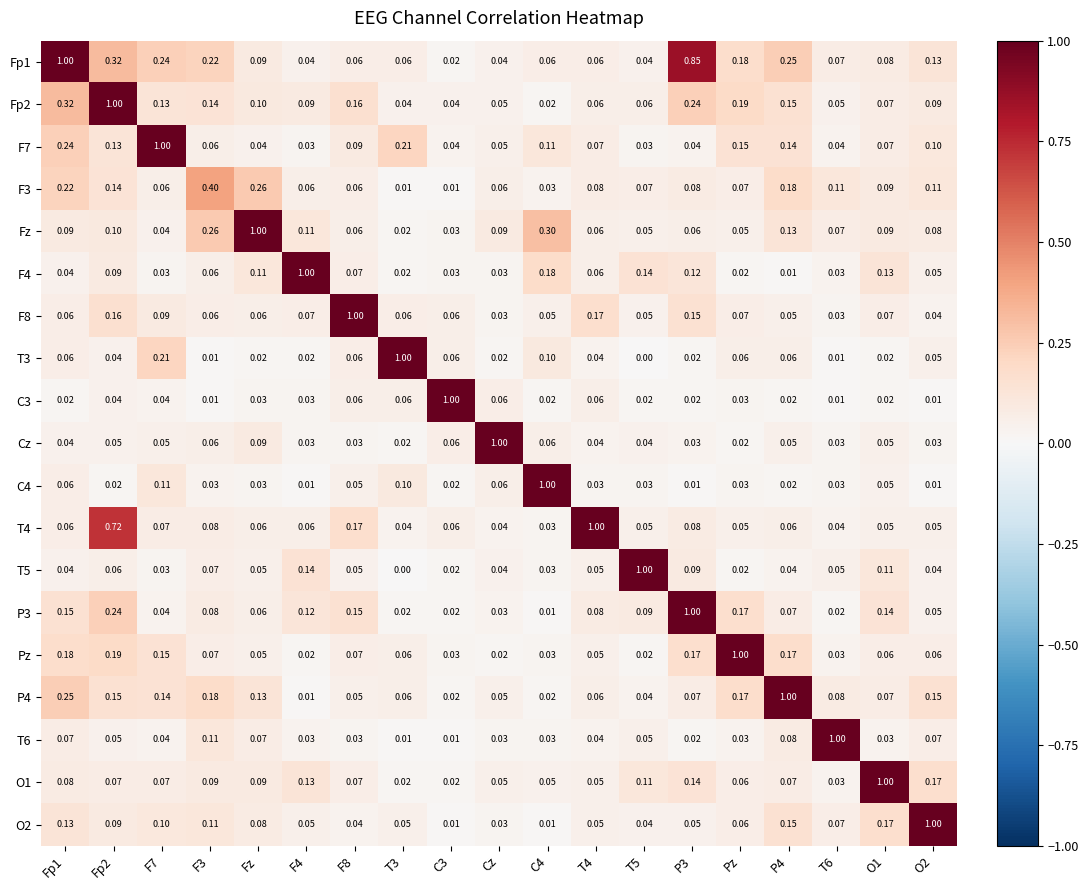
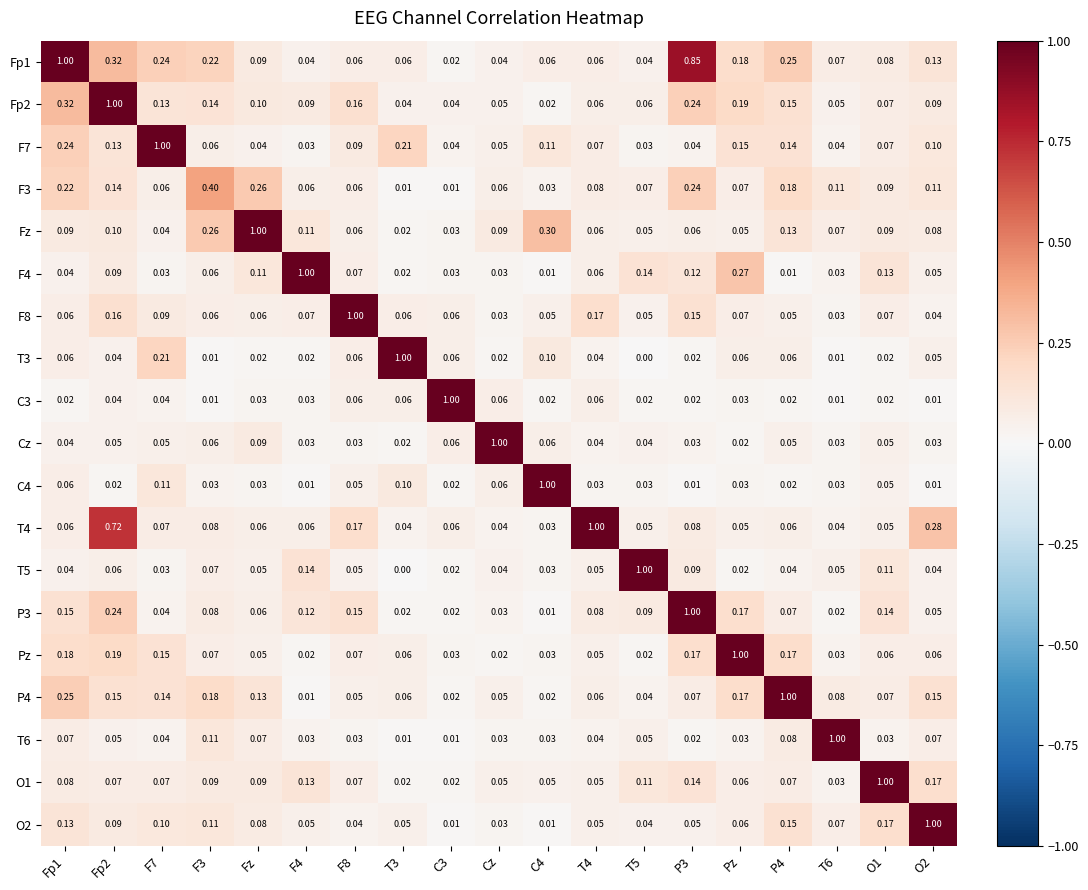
  {
    "F3": {
      "Fp1": 0.22,
      "Fp2": 0.14,
      "F7": 0.06,
      "F3": 0.40,
      "Fz": 0.26,
      "F4": 0.06,
      "F8": 0.06,
      "T3": 0.01,
      "C3": 0.01,
      "Cz": 0.06,
      "C4": 0.03,
      "T4": 0.08,
      "T5": 0.07,
-     "P3": 0.08,
+     "P3": 0.24,
      "Pz": 0.07,
      "P4": 0.18,
      "T6": 0.11,
      "O1": 0.09,
      "O2": 0.11
    },
    "F4": {
      "Fp1": 0.04,
      "Fp2": 0.09,
      "F7": 0.03,
      "F3": 0.06,
      "Fz": 0.11,
      "F4": 1.00,
      "F8": 0.07,
      "T3": 0.02,
      "C3": 0.03,
      "Cz": 0.03,
-     "C4": 0.18,
+     "C4": 0.01,
      "T4": 0.06,
      "T5": 0.14,
      "P3": 0.12,
-     "Pz": 0.02,
+     "Pz": 0.27,
      "P4": 0.01,
      "T6": 0.03,
      "O1": 0.13,
      "O2": 0.05
    },
    "T4": {
      "Fp1": 0.06,
      "Fp2": 0.72,
      "F7": 0.07,
      "F3": 0.08,
      "Fz": 0.06,
      "F4": 0.06,
      "F8": 0.17,
      "T3": 0.04,
      "C3": 0.06,
      "Cz": 0.04,
      "C4": 0.03,
      "T4": 1.00,
      "T5": 0.05,
      "P3": 0.08,
      "Pz": 0.05,
      "P4": 0.06,
      "T6": 0.04,
      "O1": 0.05,
-     "O2": 0.05
+     "O2": 0.28
    }
  }
